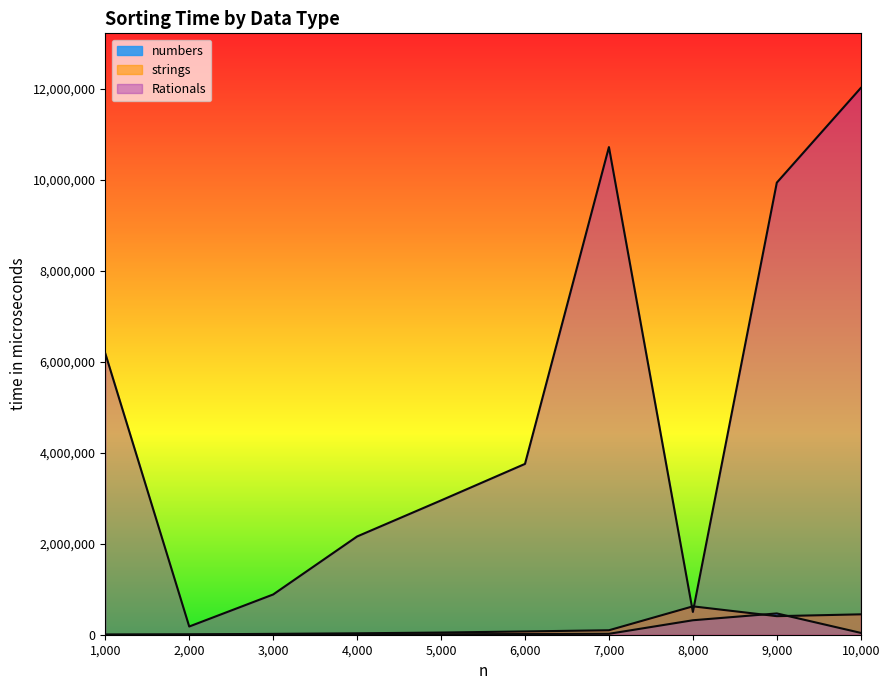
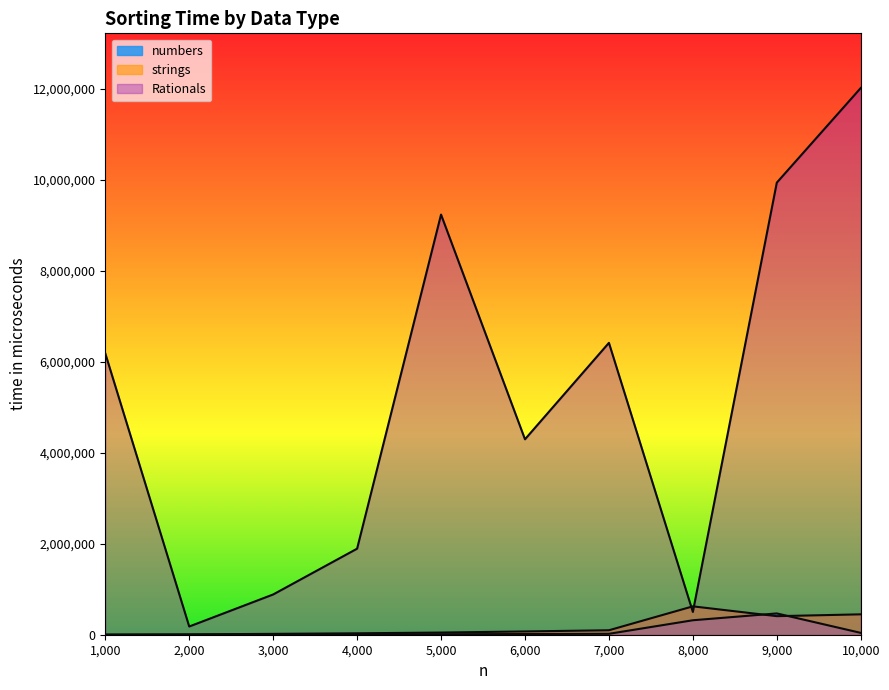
  {
    "numbers": {
      "6,000": "0",
      "7,000": "0",
      "8,000": "300,000",
      "9,000": "500,000",
      "10,000": "0"
    },
    "strings": {
      "6,000": "100,000",
      "7,000": "100,000",
      "8,000": "600,000",
      "9,000": "400,000",
      "10,000": "400,000"
    },
    "Rationals": {
      "1,000": "6,200,000",
      "2,000": "200,000",
      "3,000": "900,000",
-     "4,000": "2,200,000",
-     "5,000": "3,000,000",
-     "6,000": "3,800,000",
-     "7,000": "10,700,000",
+     "4,000": "1,900,000",
+     "5,000": "9,200,000",
+     "6,000": "4,300,000",
+     "7,000": "6,400,000",
      "8,000": "500,000",
      "9,000": "9,900,000",
      "10,000": "12,000,000"
    }
  }
